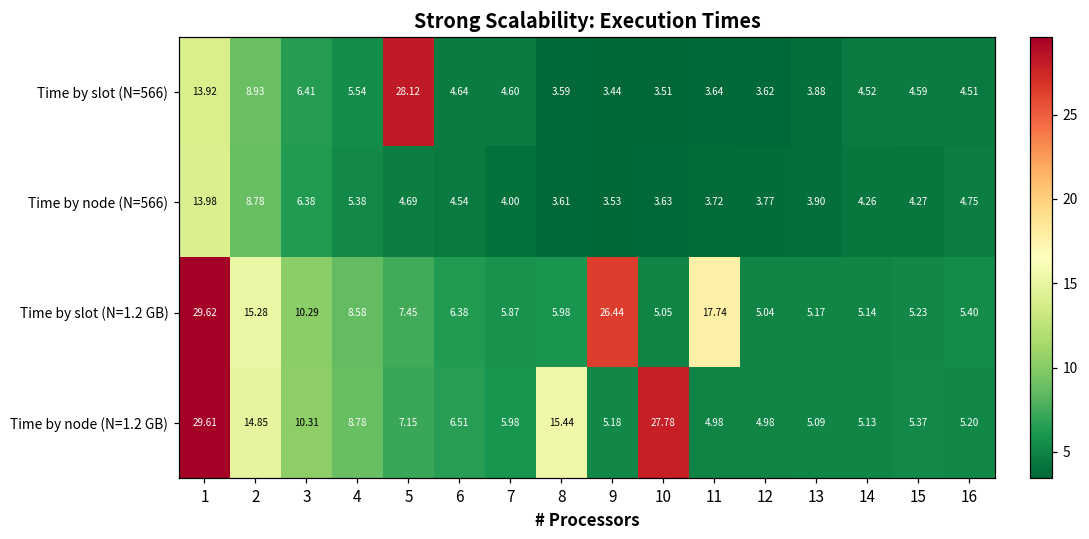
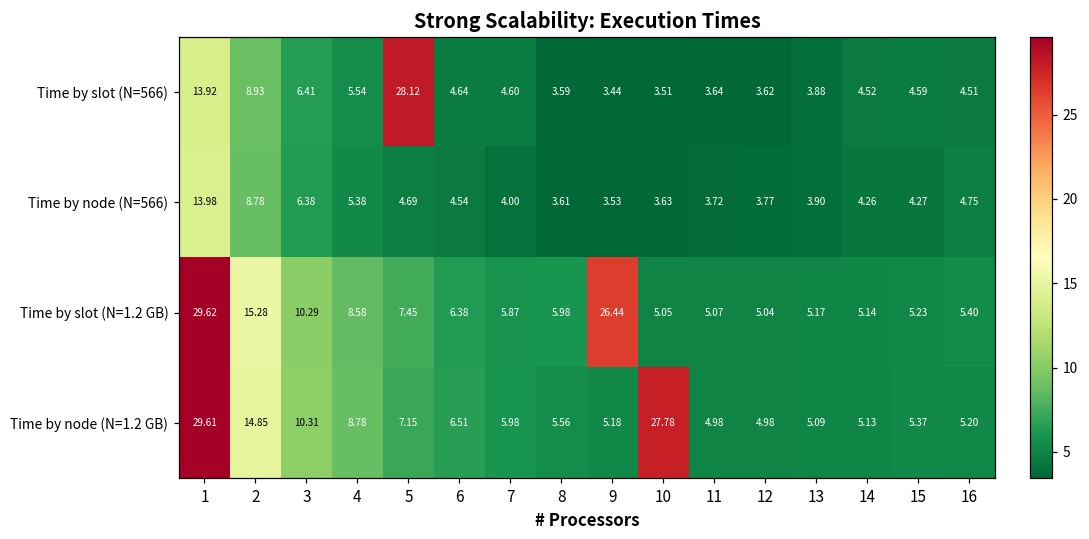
  {
    "Time by slot (N=566)": {
      "1": 13.92,
      "2": 8.93,
      "3": 6.41,
      "4": 5.54,
      "5": 28.12,
      "6": 4.64,
      "7": 4.60,
      "8": 3.59,
      "9": 3.44,
      "10": 3.51,
      "11": 3.64,
      "12": 3.62,
      "13": 3.88,
      "14": 4.52,
      "15": 4.59,
      "16": 4.51
    },
    "Time by node (N=566)": {
      "1": 13.98,
      "2": 8.78,
      "3": 6.38,
      "4": 5.38,
      "5": 4.69,
      "6": 4.54,
      "7": 4.00,
      "8": 3.61,
      "9": 3.53,
      "10": 3.63,
      "11": 3.72,
      "12": 3.77,
      "13": 3.90,
      "14": 4.26,
      "15": 4.27,
      "16": 4.75
    },
    "Time by slot (N=1.2 GB)": {
      "1": 29.62,
      "2": 15.28,
      "3": 10.29,
      "4": 8.58,
      "5": 7.45,
      "6": 6.38,
      "7": 5.87,
      "8": 5.98,
      "9": 26.44,
      "10": 5.05,
-     "11": 17.74,
+     "11": 5.07,
      "12": 5.04,
      "13": 5.17,
      "14": 5.14,
      "15": 5.23,
      "16": 5.40
    },
    "Time by node (N=1.2 GB)": {
      "1": 29.61,
      "2": 14.85,
      "3": 10.31,
      "4": 8.78,
      "5": 7.15,
      "6": 6.51,
      "7": 5.98,
-     "8": 15.44,
+     "8": 5.56,
      "9": 5.18,
      "10": 27.78,
      "11": 4.98,
      "12": 4.98,
      "13": 5.09,
      "14": 5.13,
      "15": 5.37,
      "16": 5.20
    }
  }
